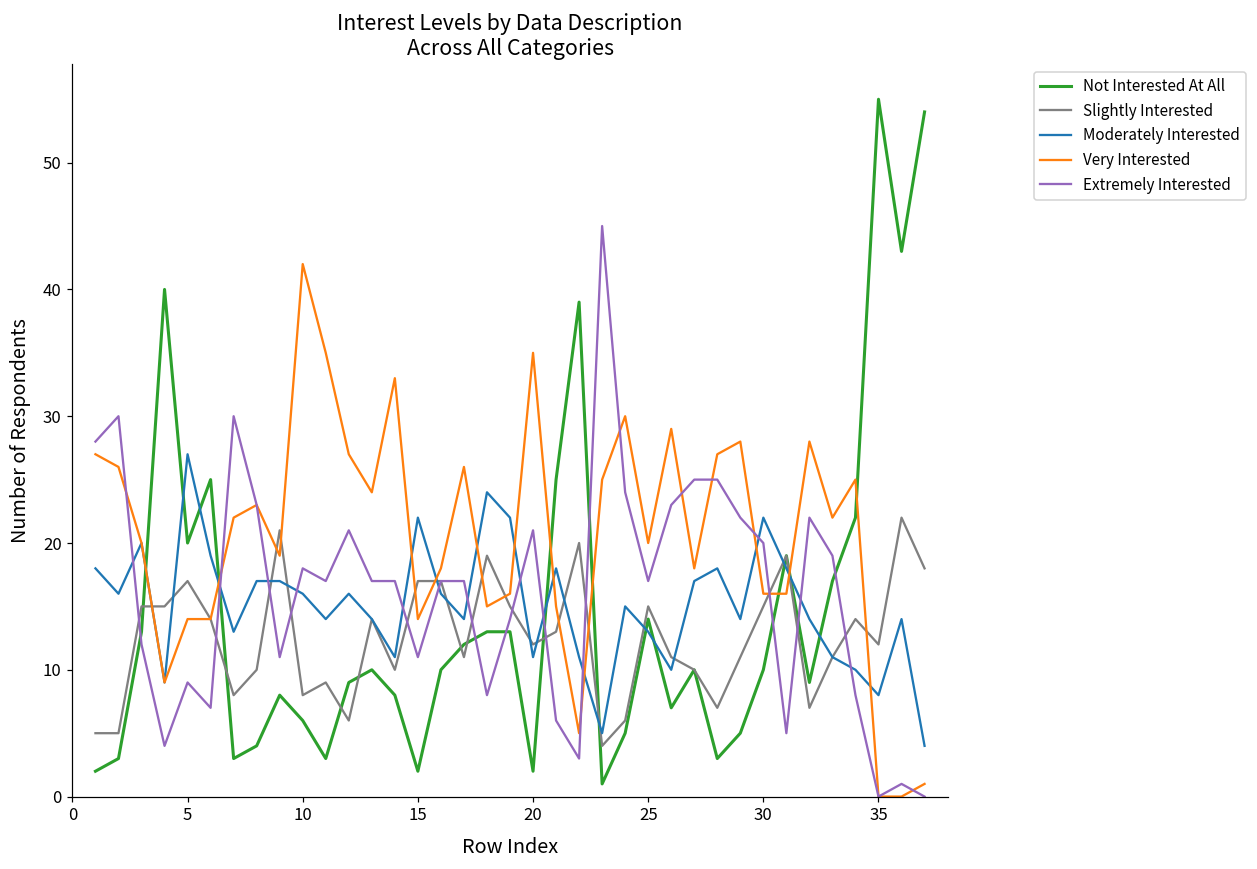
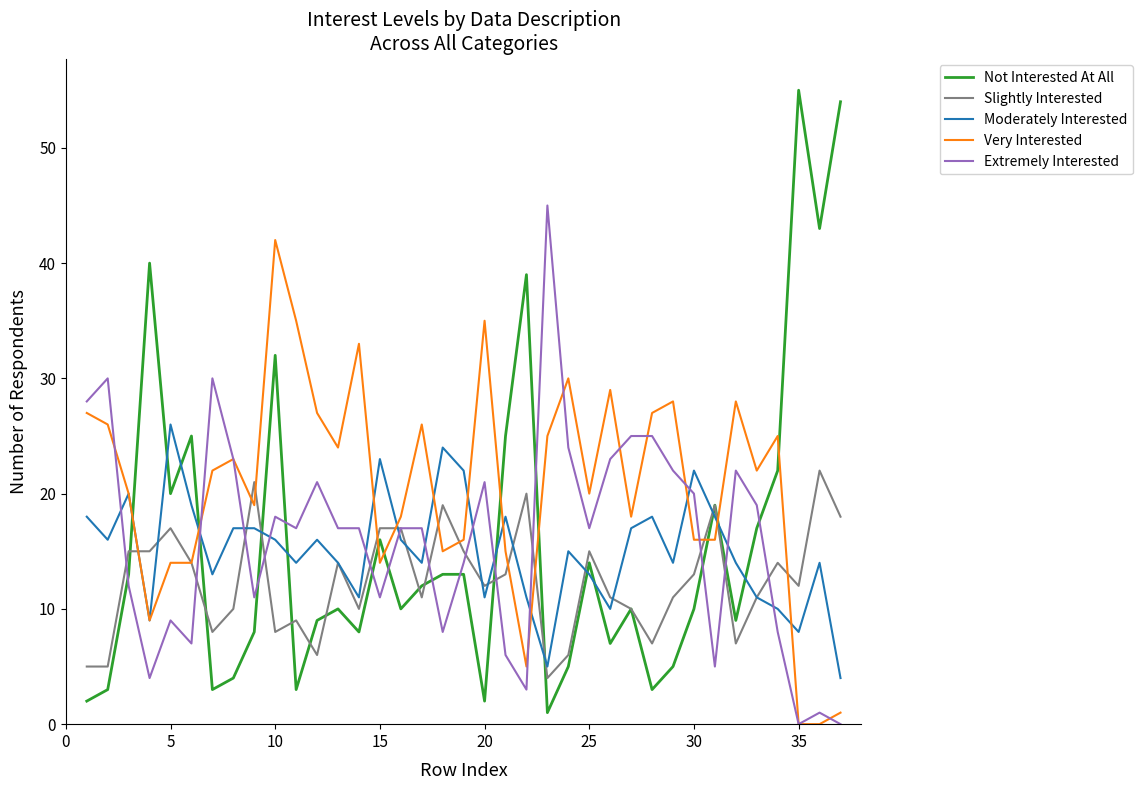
  {
    "Not Interested At All": {
      "5": 20,
-     "10": 6,
-     "15": 2,
+     "10": 32,
+     "15": 16,
      "20": 2,
      "25": 14,
      "30": 10,
      "35": 55
    },
    "Slightly Interested": {
      "5": 17,
      "10": 8,
      "15": 17,
      "20": 12,
      "25": 15,
-     "30": 15,
+     "30": 13,
      "35": 12
    },
    "Moderately Interested": {
-     "5": 27,
+     "5": 26,
      "10": 16,
-     "15": 22,
+     "15": 23,
      "20": 11,
      "25": 13,
      "30": 22,
      "35": 8
    },
    "Very Interested": {
      "5": 14,
      "10": 42,
      "15": 14,
      "20": 35,
      "25": 20,
      "30": 16
    },
    "Extremely Interested": {
      "5": 9,
      "10": 18,
      "15": 11,
      "20": 21,
      "25": 17,
      "30": 20
    }
  }
